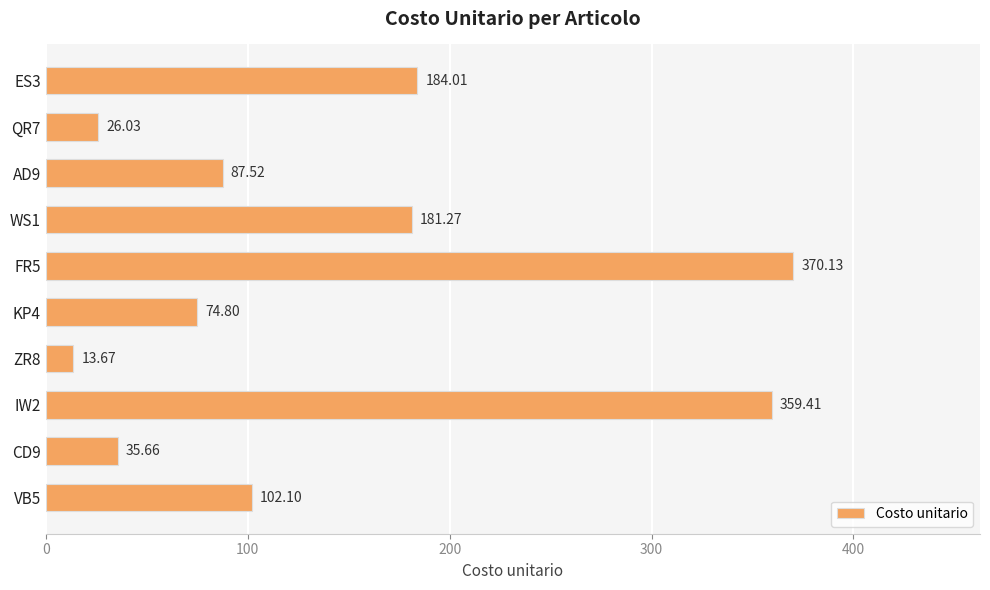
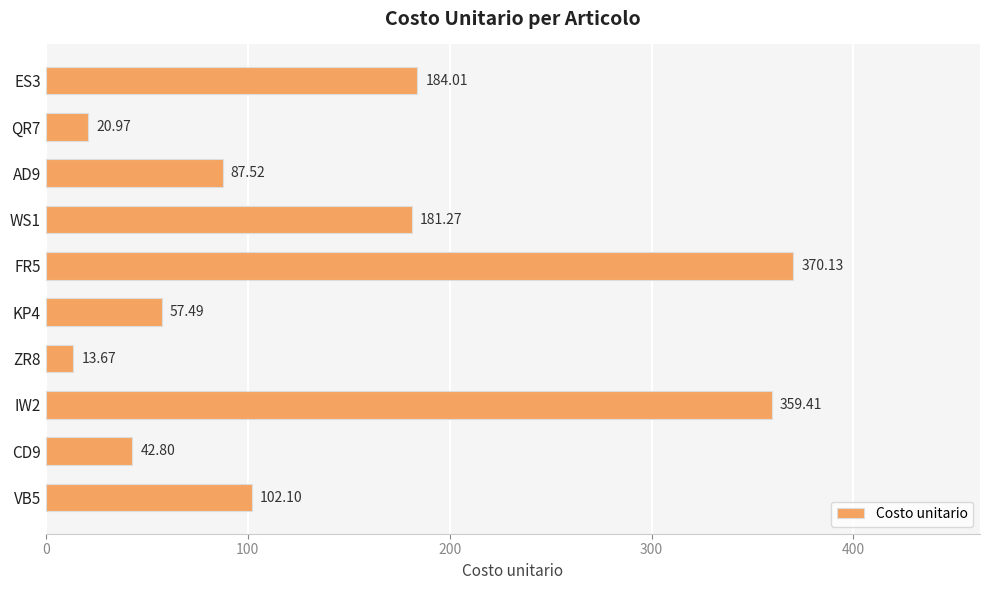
  {
    "ES3": 184.01,
-   "QR7": 26.03,
+   "QR7": 20.97,
    "AD9": 87.52,
    "WS1": 181.27,
    "FR5": 370.13,
-   "KP4": 74.80,
+   "KP4": 57.49,
    "ZR8": 13.67,
    "IW2": 359.41,
-   "CD9": 35.66,
+   "CD9": 42.80,
    "VB5": 102.10
  }
